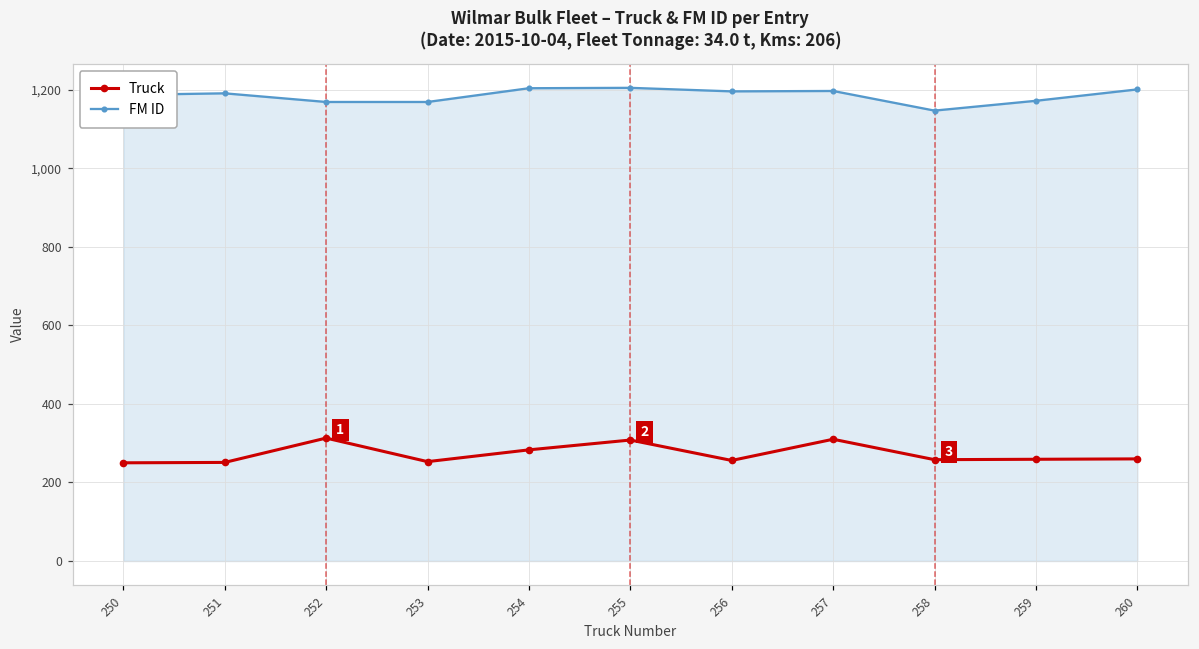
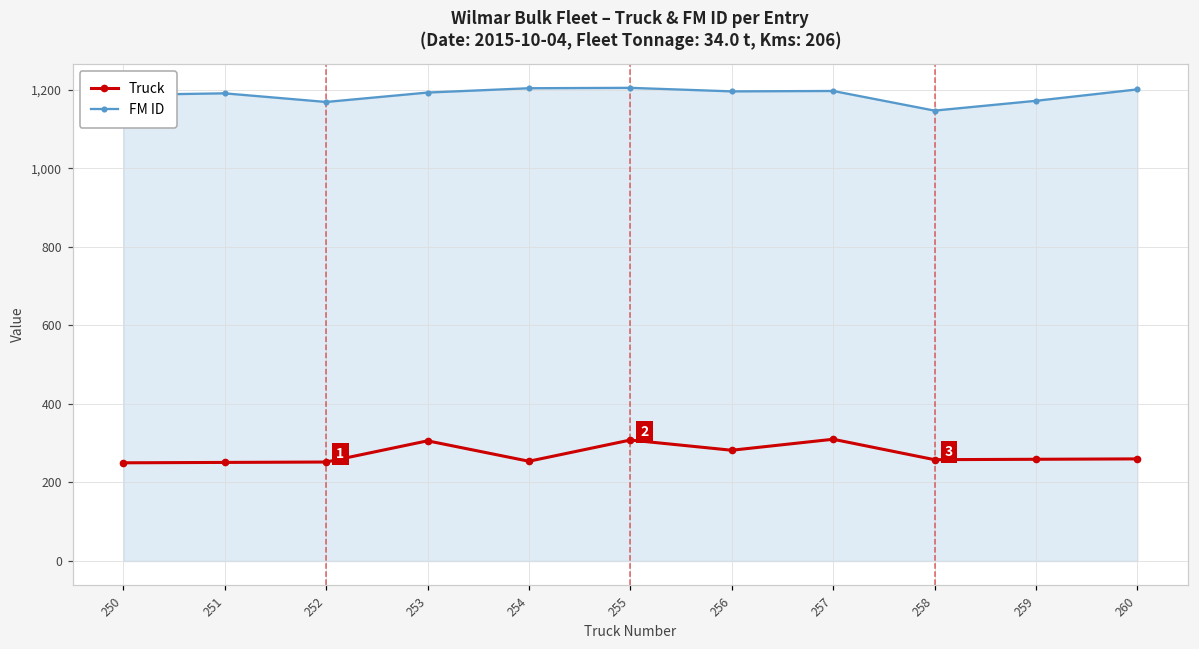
  {
    "Truck": {
      "250": "250",
      "251": "250",
-     "252": "310",
-     "253": "250",
-     "254": "280",
-     "256": "260",
+     "252": "250",
+     "253": "310",
+     "254": "250",
+     "256": "280",
      "257": "310",
      "259": "260",
      "260": "260"
    },
    "FM ID": {
      "251": "1,190",
      "252": "1,170",
-     "253": "1,170",
+     "253": "1,190",
      "254": "1,200",
      "255": "1,210",
      "256": "1,200",
      "257": "1,200",
      "258": "1,150",
      "259": "1,170",
      "260": "1,200"
    }
  }
